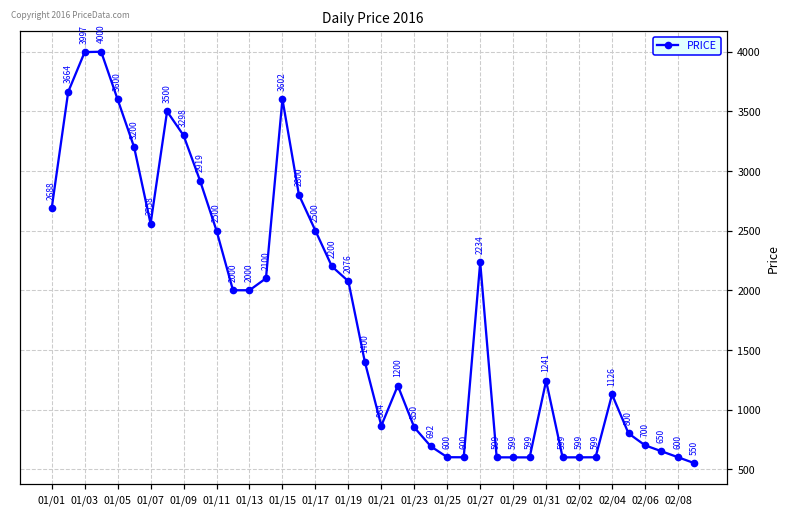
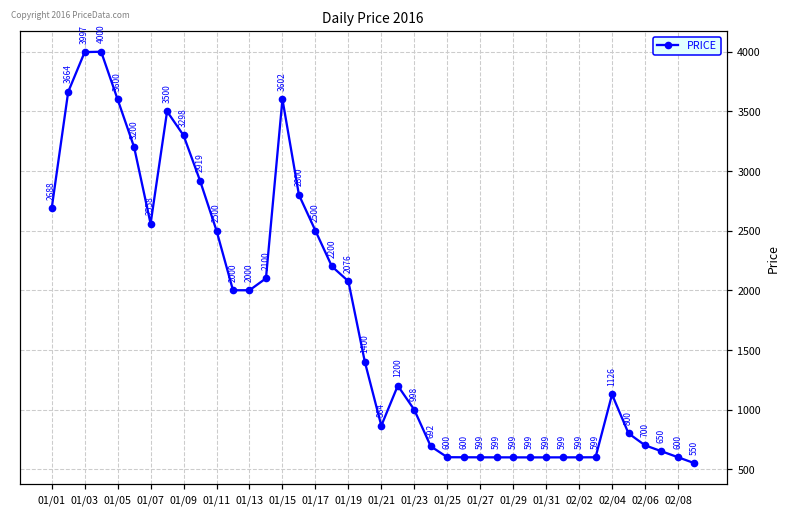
  {
    "01/01": 2688,
    "01/03": 3997,
    "01/05": 3600,
    "01/07": 2558,
    "01/09": 3298,
    "01/11": 2500,
    "01/13": 2000,
    "01/15": 3602,
    "01/17": 2500,
    "01/19": 2076,
    "01/21": 864,
-   "01/23": 850,
+   "01/23": 998,
    "01/25": 600,
-   "01/27": 2234,
+   "01/27": 599,
    "01/29": 599,
-   "01/31": 1241,
+   "01/31": 599,
    "02/02": 599,
    "02/04": 1126,
    "02/06": 700,
    "02/08": 600
  }
